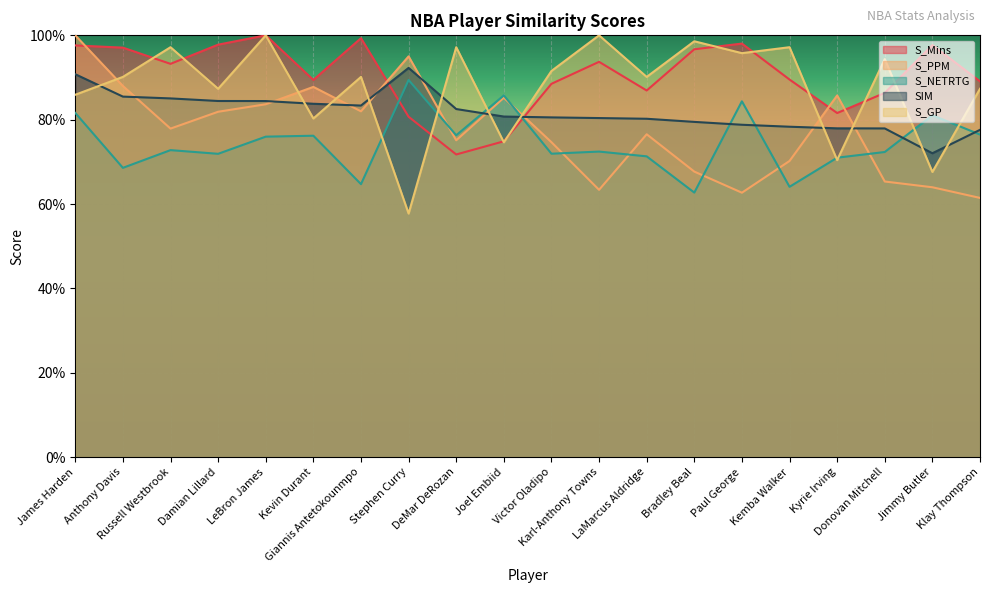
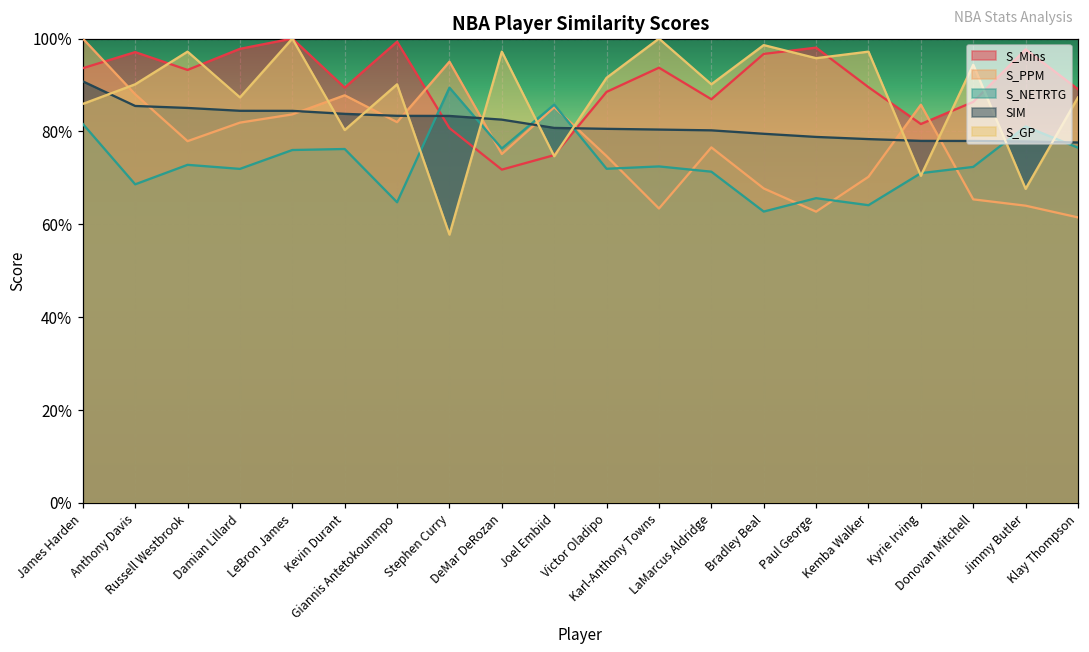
  {
    "S_Mins": {
-     "James Harden": "98%",
+     "James Harden": "94%",
      "Anthony Davis": "97%",
      "Russell Westbrook": "93%",
      "Damian Lillard": "98%",
      "Kevin Durant": "89%",
      "Giannis Antetokounmpo": "99%",
      "Stephen Curry": "81%",
      "DeMar DeRozan": "72%",
      "Victor Oladipo": "89%",
      "Karl-Anthony Towns": "94%",
      "LaMarcus Aldridge": "87%",
      "Bradley Beal": "97%",
      "Paul George": "98%",
      "Kemba Walker": "90%",
      "Kyrie Irving": "82%",
      "Klay Thompson": "89%"
    },
    "S_NETRTG": {
      "James Harden": "82%",
      "Anthony Davis": "69%",
      "Russell Westbrook": "73%",
      "Damian Lillard": "72%",
      "LeBron James": "76%",
      "Kevin Durant": "76%",
      "Giannis Antetokounmpo": "65%",
      "Stephen Curry": "89%",
      "DeMar DeRozan": "76%",
      "Victor Oladipo": "72%",
      "Karl-Anthony Towns": "72%",
      "LaMarcus Aldridge": "71%",
      "Bradley Beal": "63%",
-     "Paul George": "84%",
+     "Paul George": "66%",
      "Kemba Walker": "64%",
      "Donovan Mitchell": "72%",
      "Klay Thompson": "76%"
    },
    "SIM": {
      "James Harden": "91%",
      "Anthony Davis": "85%",
      "Russell Westbrook": "85%",
      "Damian Lillard": "84%",
      "LeBron James": "84%",
      "Kevin Durant": "84%",
      "Giannis Antetokounmpo": "83%",
-     "Stephen Curry": "92%",
+     "Stephen Curry": "83%",
      "DeMar DeRozan": "83%",
      "Joel Embiid": "81%",
      "Victor Oladipo": "81%",
      "Karl-Anthony Towns": "80%",
      "LaMarcus Aldridge": "80%",
      "Bradley Beal": "79%",
      "Paul George": "79%",
      "Kemba Walker": "78%",
      "Kyrie Irving": "78%",
      "Donovan Mitchell": "78%",
-     "Jimmy Butler": "72%",
+     "Jimmy Butler": "78%",
      "Klay Thompson": "78%"
    }
  }
